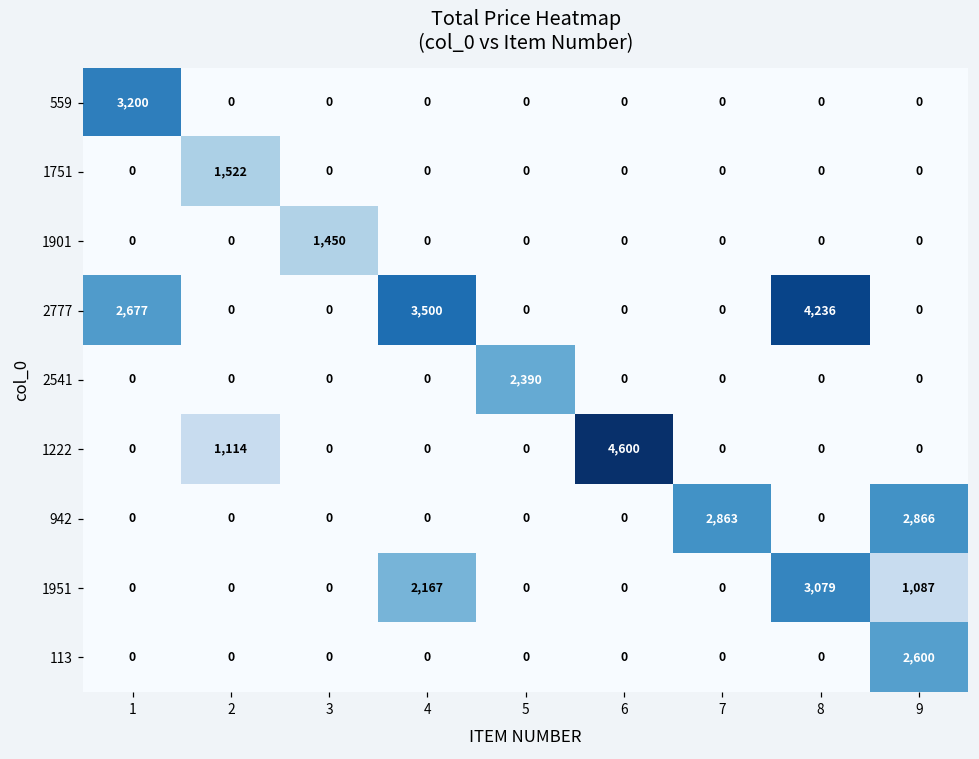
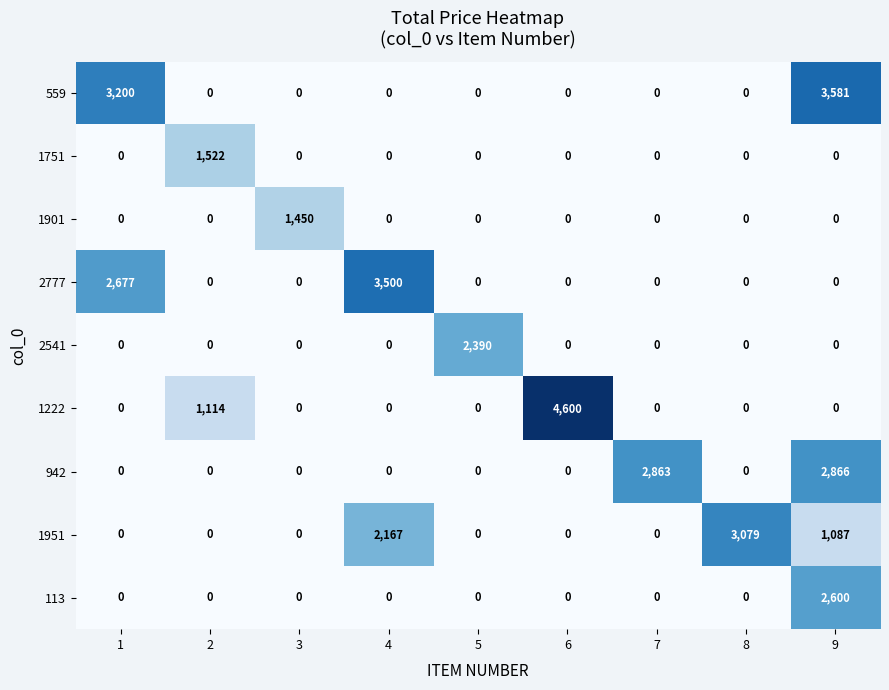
  {
    "559": {
      "1": "3,200",
      "2": "0",
      "3": "0",
      "4": "0",
      "5": "0",
      "6": "0",
      "7": "0",
      "8": "0",
-     "9": "0"
+     "9": "3,581"
    },
    "1751": {
      "1": "0",
      "2": "1,522",
      "3": "0",
      "4": "0",
      "5": "0",
      "6": "0",
      "7": "0",
      "8": "0",
      "9": "0"
    },
    "1901": {
      "1": "0",
      "2": "0",
      "3": "1,450",
      "4": "0",
      "5": "0",
      "6": "0",
      "7": "0",
      "8": "0",
      "9": "0"
    },
    "2777": {
      "1": "2,677",
      "2": "0",
      "3": "0",
      "4": "3,500",
      "5": "0",
      "6": "0",
      "7": "0",
-     "8": "4,236",
+     "8": "0",
      "9": "0"
    },
    "2541": {
      "1": "0",
      "2": "0",
      "3": "0",
      "4": "0",
      "5": "2,390",
      "6": "0",
      "7": "0",
      "8": "0",
      "9": "0"
    },
    "1222": {
      "1": "0",
      "2": "1,114",
      "3": "0",
      "4": "0",
      "5": "0",
      "6": "4,600",
      "7": "0",
      "8": "0",
      "9": "0"
    },
    "942": {
      "1": "0",
      "2": "0",
      "3": "0",
      "4": "0",
      "5": "0",
      "6": "0",
      "7": "2,863",
      "8": "0",
      "9": "2,866"
    },
    "1951": {
      "1": "0",
      "2": "0",
      "3": "0",
      "4": "2,167",
      "5": "0",
      "6": "0",
      "7": "0",
      "8": "3,079",
      "9": "1,087"
    },
    "113": {
      "1": "0",
      "2": "0",
      "3": "0",
      "4": "0",
      "5": "0",
      "6": "0",
      "7": "0",
      "8": "0",
      "9": "2,600"
    }
  }
